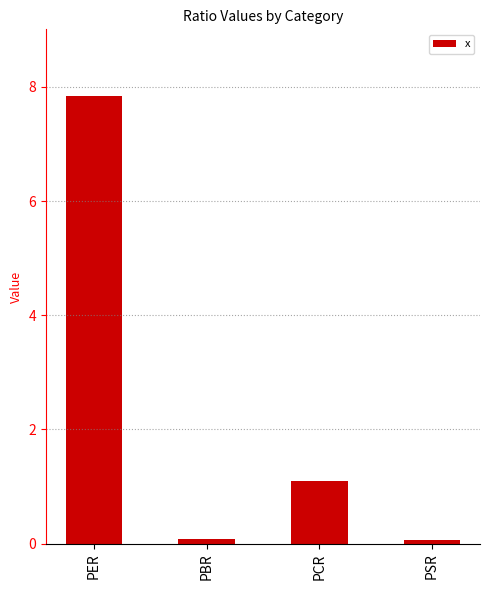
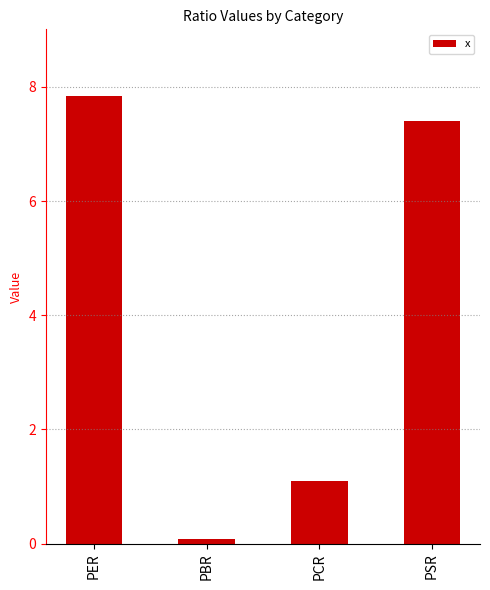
  {
    "PER": 7.8,
    "PBR": 0.1,
    "PCR": 1.1,
-   "PSR": 0.1
+   "PSR": 7.4
  }
